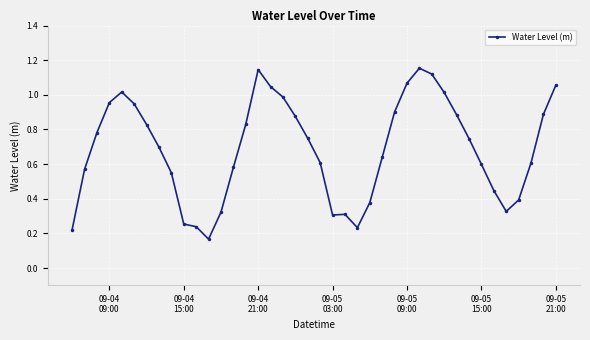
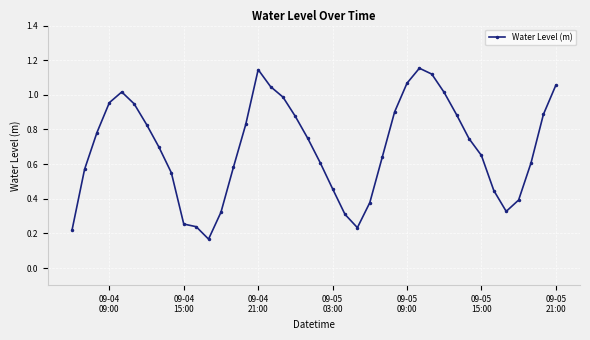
  {
    "09-04 09:00": 0.95,
    "09-04 15:00": 0.25,
    "09-04 21:00": 1.15,
-   "09-05 03:00": 0.31,
+   "09-05 03:00": 0.46,
    "09-05 09:00": 1.07,
-   "09-05 15:00": 0.60,
+   "09-05 15:00": 0.65,
    "09-05 21:00": 1.06
  }
